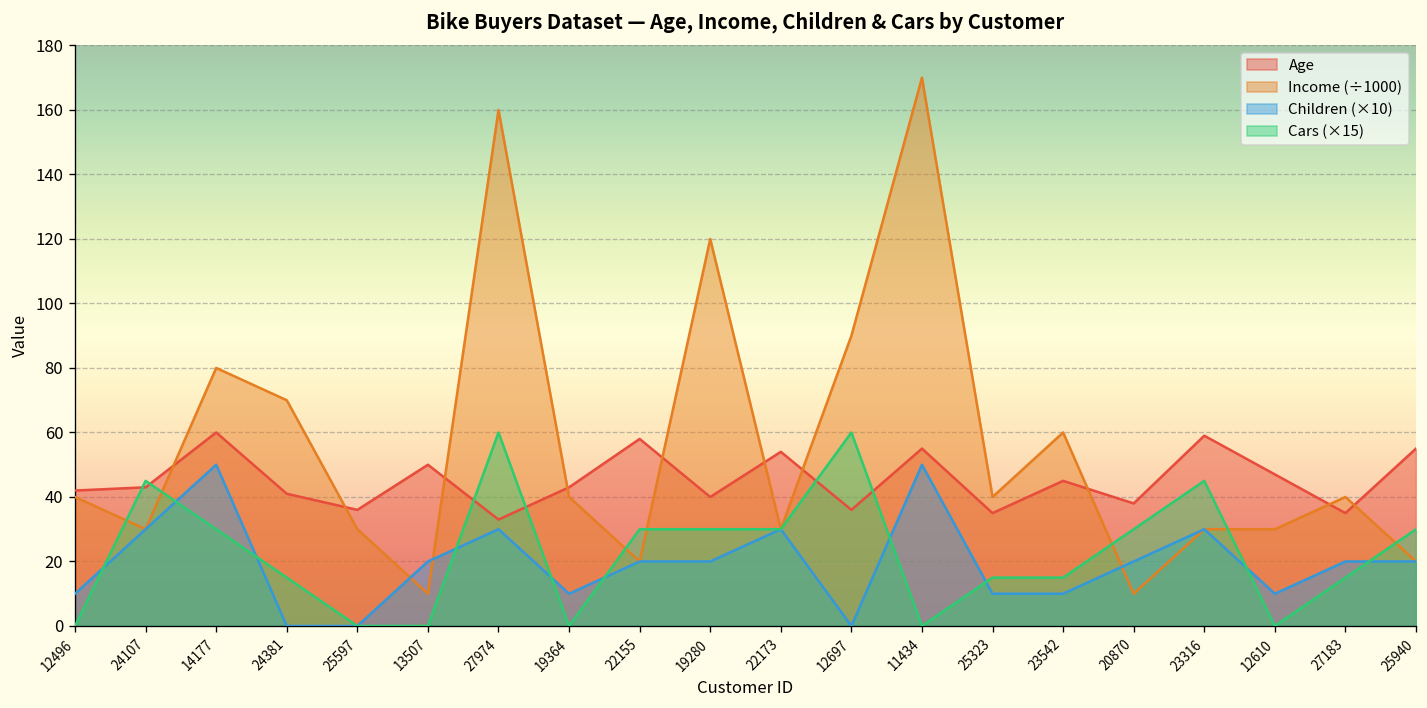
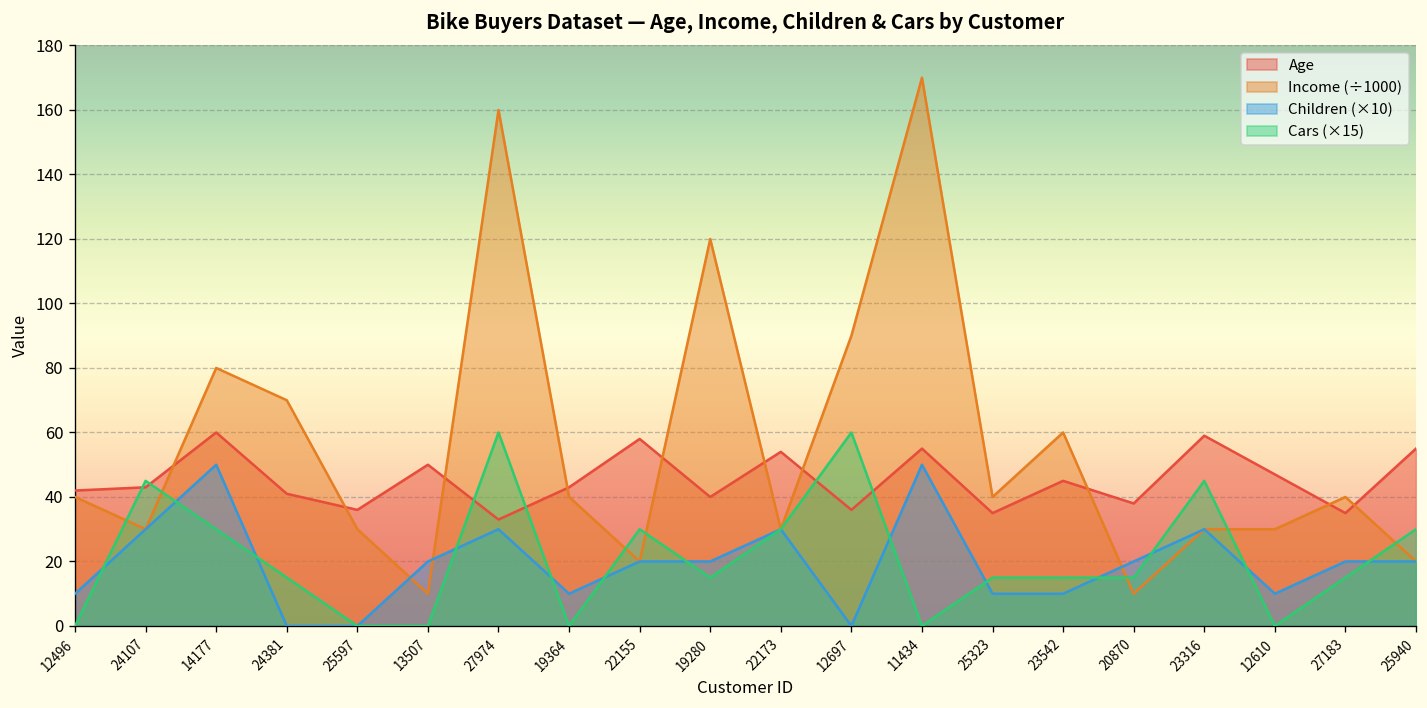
  {
    "Children (×10)": {
      "12496": 10,
      "14177": 50,
      "24381": 0,
      "13507": 20,
      "27974": 30,
      "19364": 10,
      "19280": 20,
      "12697": 0,
      "11434": 50,
      "25323": 10,
      "23542": 10,
      "20870": 20,
      "12610": 10,
      "27183": 20
    },
    "Cars (×15)": {
      "12496": 0,
      "24107": 45,
      "14177": 30,
      "24381": 15,
      "13507": 0,
      "27974": 60,
      "19364": 0,
      "22155": 30,
-     "19280": 30,
+     "19280": 15,
      "12697": 60,
      "11434": 0,
      "25323": 15,
      "23542": 15,
-     "20870": 30,
+     "20870": 15,
      "23316": 45,
      "12610": 0,
      "27183": 15,
      "25940": 30
    }
  }
